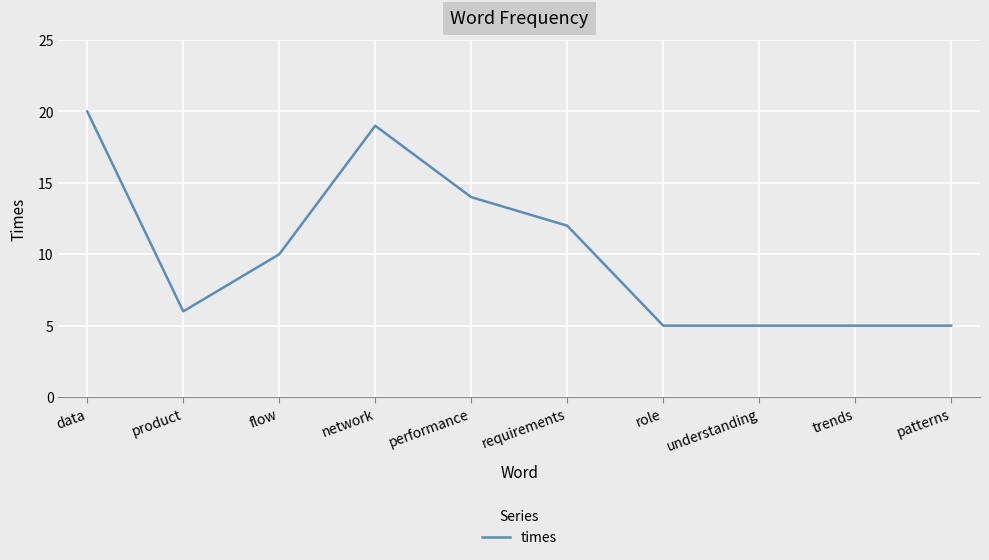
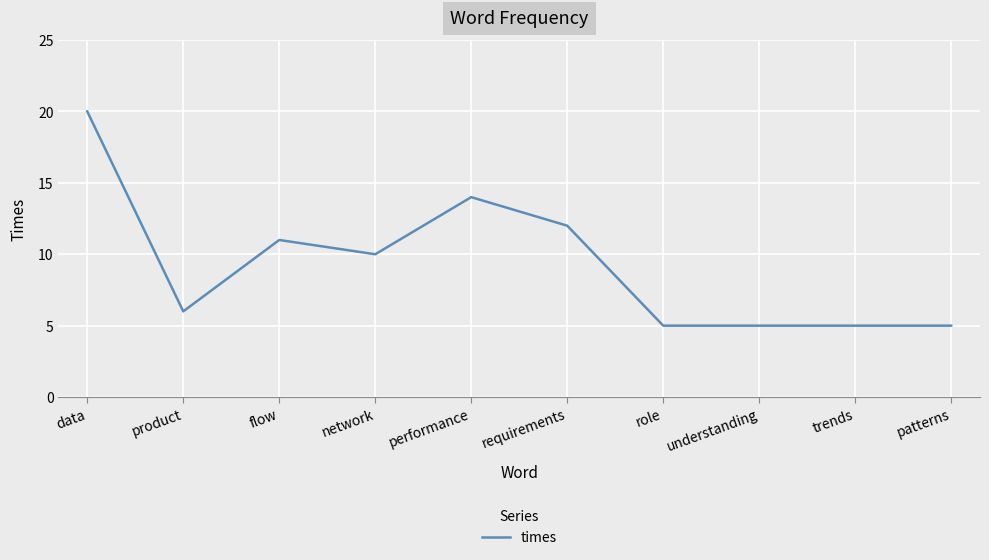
  {
    "data": 20,
    "product": 6,
-   "flow": 10,
-   "network": 19,
+   "flow": 11,
+   "network": 10,
    "performance": 14,
    "requirements": 12,
    "role": 5,
    "understanding": 5,
    "trends": 5,
    "patterns": 5
  }
